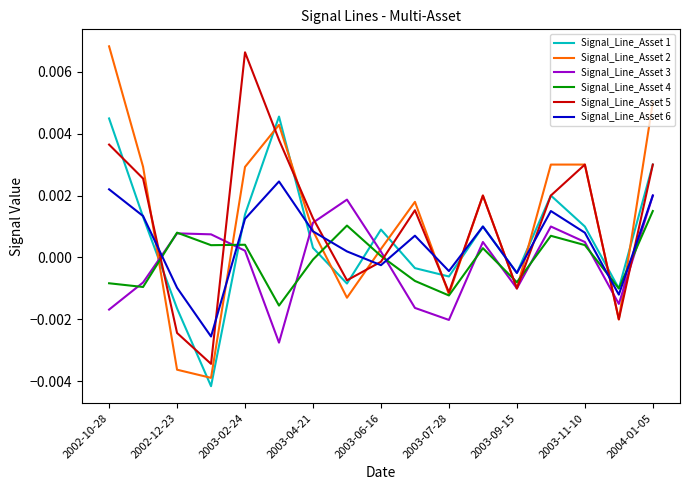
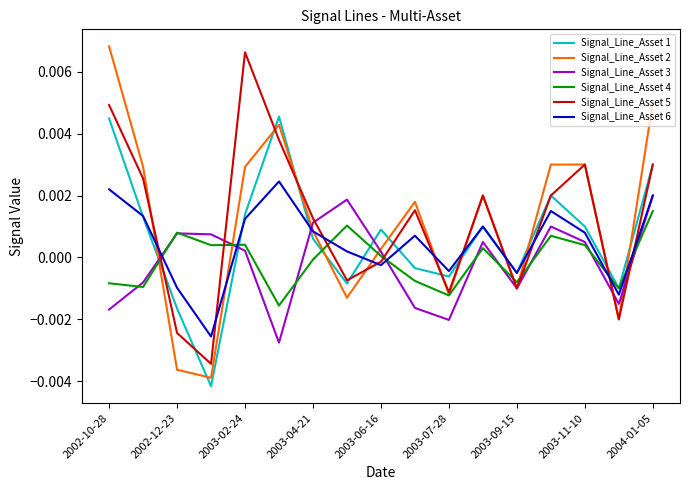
  {
    "Signal_Line_Asset 1": {
      "2002-10-28": 0.0045,
      "2002-12-23": -0.0016,
      "2003-02-24": 0.0014,
-     "2003-04-21": 0.0003,
+     "2003-04-21": 0.0006,
      "2003-06-16": 0.0009,
      "2003-07-28": -0.0006,
      "2003-11-10": 0.0010
    },
    "Signal_Line_Asset 2": {
      "2002-10-28": 0.0068,
      "2002-12-23": -0.0036,
      "2003-02-24": 0.0029,
      "2003-06-16": 0.0003
    },
    "Signal_Line_Asset 3": {
      "2002-10-28": -0.0017,
      "2003-02-24": 0.0002,
      "2003-04-21": 0.0011,
      "2003-06-16": 0.0002,
      "2003-07-28": -0.0020,
      "2003-11-10": 0.0005
    },
    "Signal_Line_Asset 4": {
      "2002-10-28": -0.0008,
      "2003-02-24": 0.0004,
      "2003-04-21": -0.0001,
      "2003-06-16": 0.0000,
      "2003-09-15": -0.0008,
      "2003-11-10": 0.0004,
      "2004-01-05": 0.0015
    },
    "Signal_Line_Asset 5": {
-     "2002-10-28": 0.0036,
+     "2002-10-28": 0.0049,
      "2002-12-23": -0.0024,
      "2003-02-24": 0.0066,
      "2003-04-21": 0.0013,
      "2003-06-16": -0.0001
    },
    "Signal_Line_Asset 6": {
      "2002-10-28": 0.0022,
      "2002-12-23": -0.0010,
      "2003-02-24": 0.0012,
      "2003-06-16": -0.0002,
      "2003-07-28": -0.0004,
      "2003-11-10": 0.0008
    }
  }
